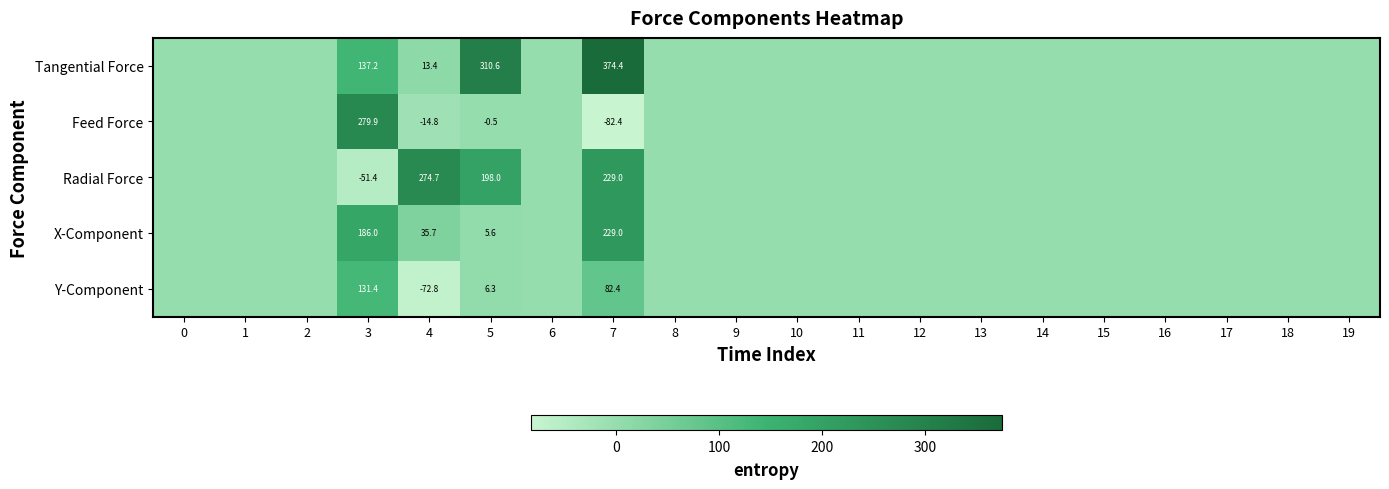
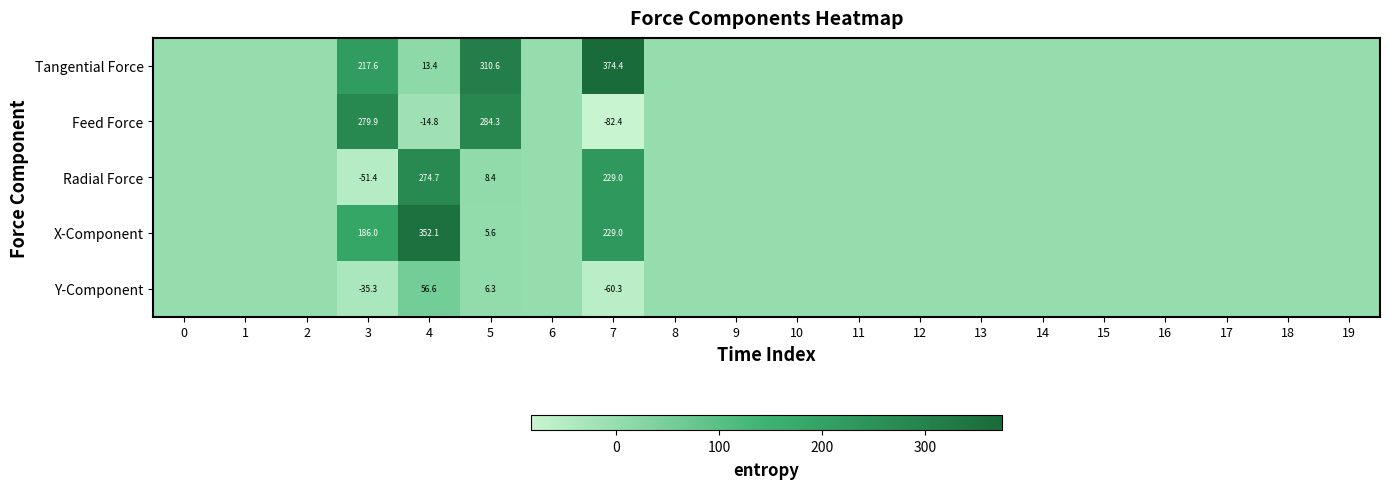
  {
    "Tangential Force": {
-     "3": 137.2,
+     "3": 217.6,
      "4": 13.4,
      "5": 310.6,
      "7": 374.4
    },
    "Feed Force": {
      "3": 279.9,
      "4": -14.8,
-     "5": -0.5,
+     "5": 284.3,
      "7": -82.4
    },
    "Radial Force": {
      "3": -51.4,
      "4": 274.7,
-     "5": 198.0,
+     "5": 8.4,
      "7": 229.0
    },
    "X-Component": {
      "3": 186.0,
-     "4": 35.7,
+     "4": 352.1,
      "5": 5.6,
      "7": 229.0
    },
    "Y-Component": {
-     "3": 131.4,
-     "4": -72.8,
+     "3": -35.3,
+     "4": 56.6,
      "5": 6.3,
-     "7": 82.4
+     "7": -60.3
    }
  }
